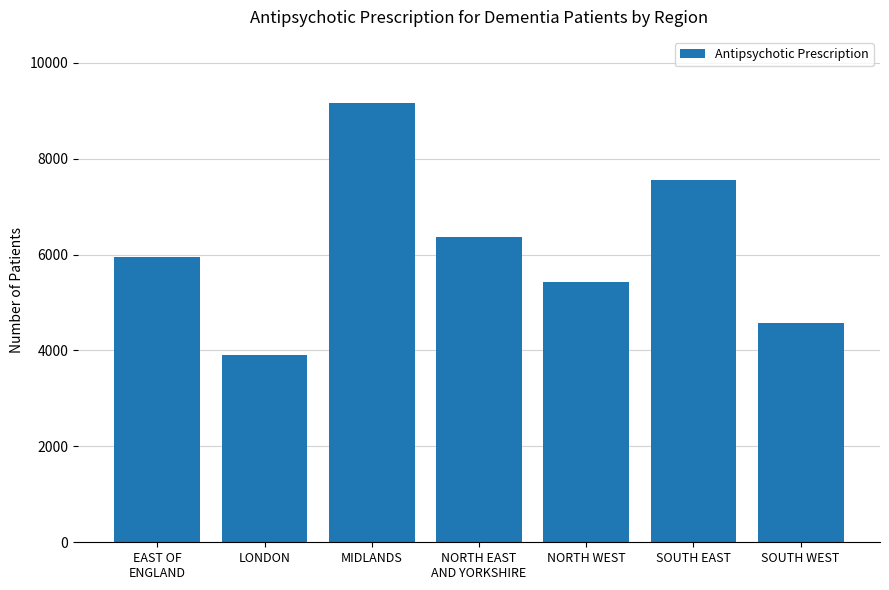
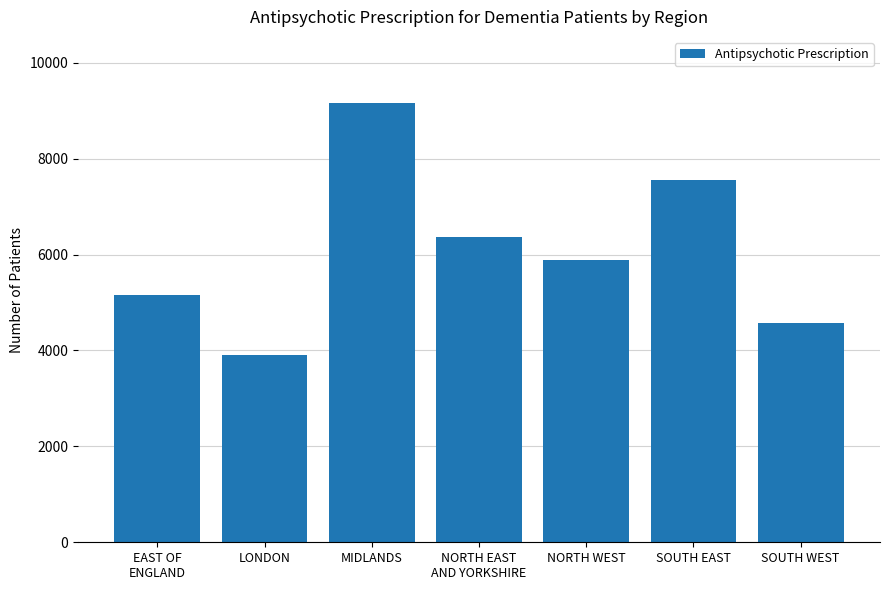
  {
-   "EAST OF ENGLAND": 6000,
+   "EAST OF ENGLAND": 5200,
    "LONDON": 3900,
    "MIDLANDS": 9200,
    "NORTH EAST AND YORKSHIRE": 6400,
-   "NORTH WEST": 5400,
+   "NORTH WEST": 5900,
    "SOUTH EAST": 7600,
    "SOUTH WEST": 4600
  }
